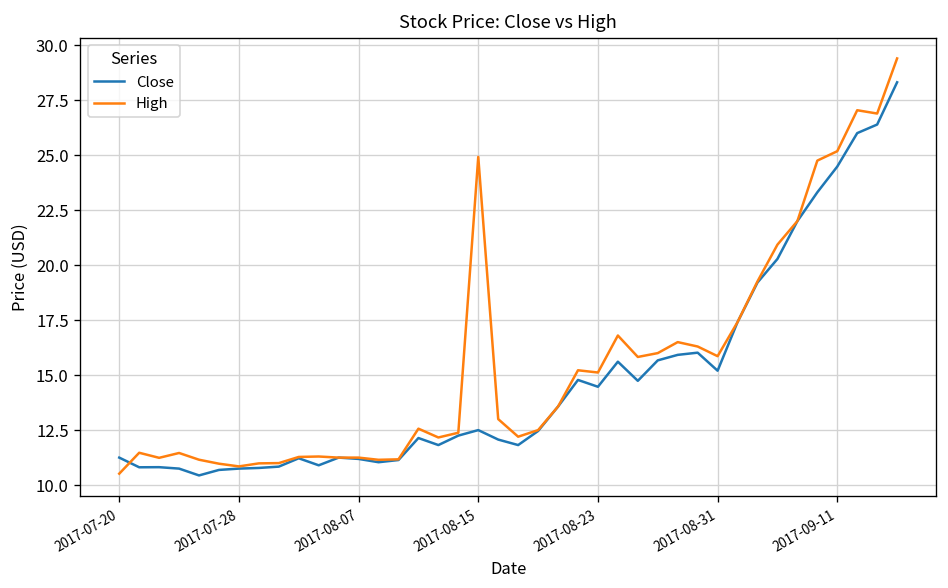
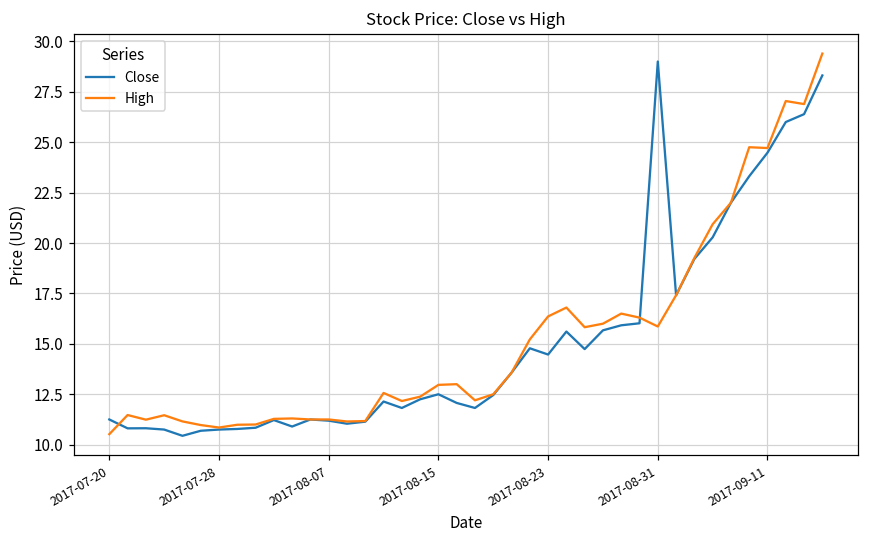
  {
    "Close": {
      "2017-07-20": 11.3,
      "2017-08-15": 12.5,
      "2017-08-23": 14.5,
-     "2017-08-31": 15.2,
+     "2017-08-31": 29.0,
      "2017-09-11": 24.5
    },
    "High": {
      "2017-07-20": 10.5,
-     "2017-08-15": 24.9,
-     "2017-08-23": 15.1,
+     "2017-08-15": 13.0,
+     "2017-08-23": 16.4,
      "2017-08-31": 15.9,
-     "2017-09-11": 25.2
+     "2017-09-11": 24.7
    }
  }
